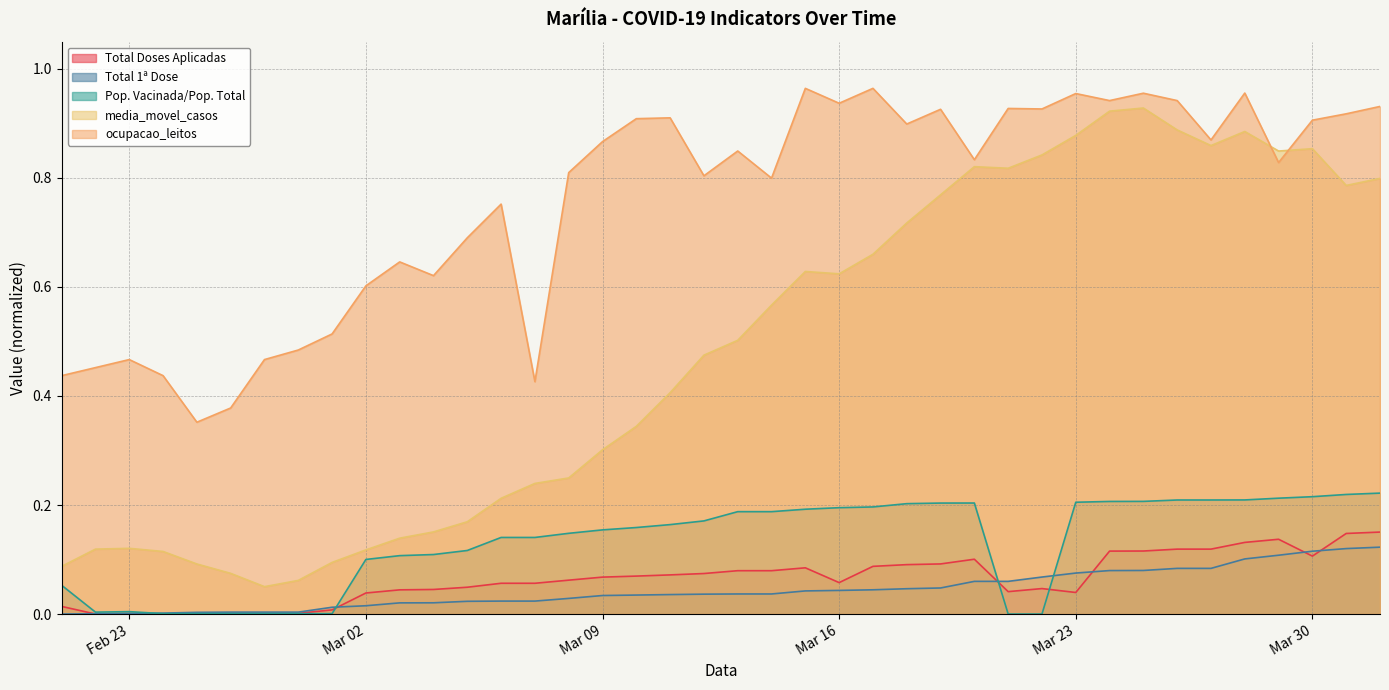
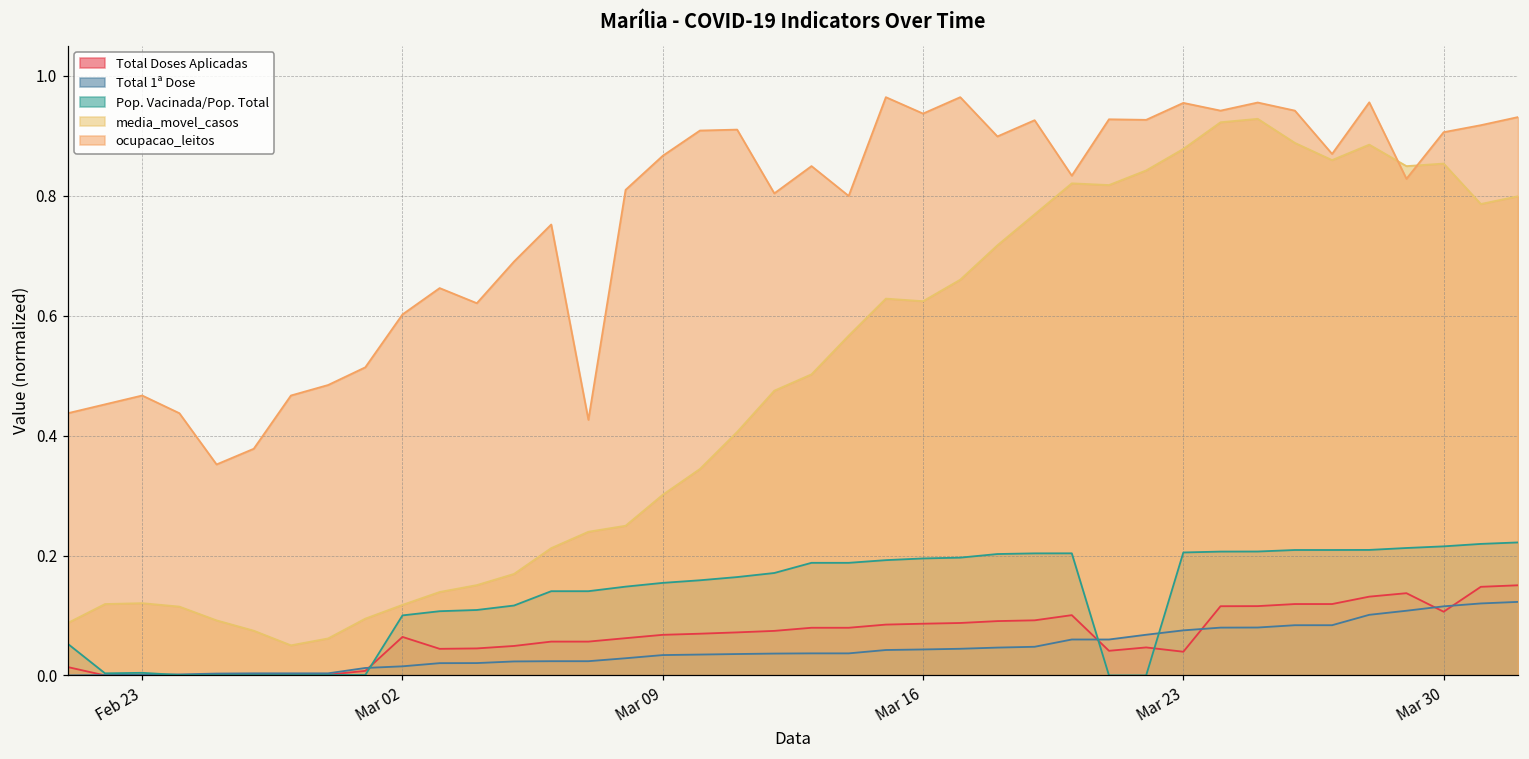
  {
    "Total Doses Aplicadas": {
-     "Mar 02": 0.04,
+     "Mar 02": 0.06,
      "Mar 09": 0.07,
-     "Mar 16": 0.06,
+     "Mar 16": 0.09,
      "Mar 23": 0.04,
      "Mar 30": 0.11
    }
  }
